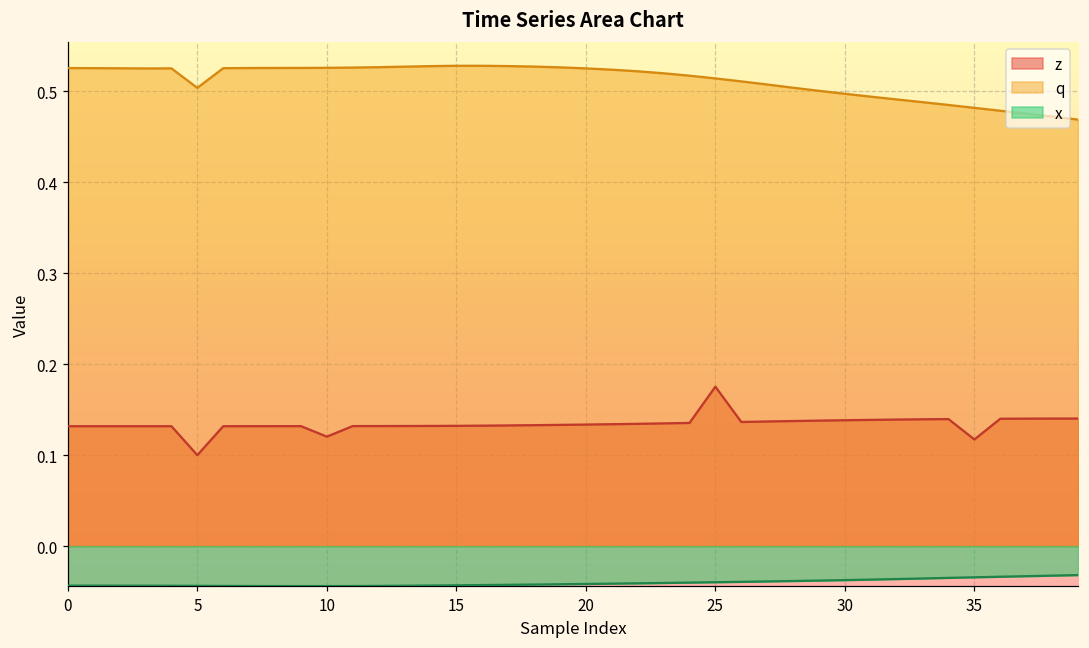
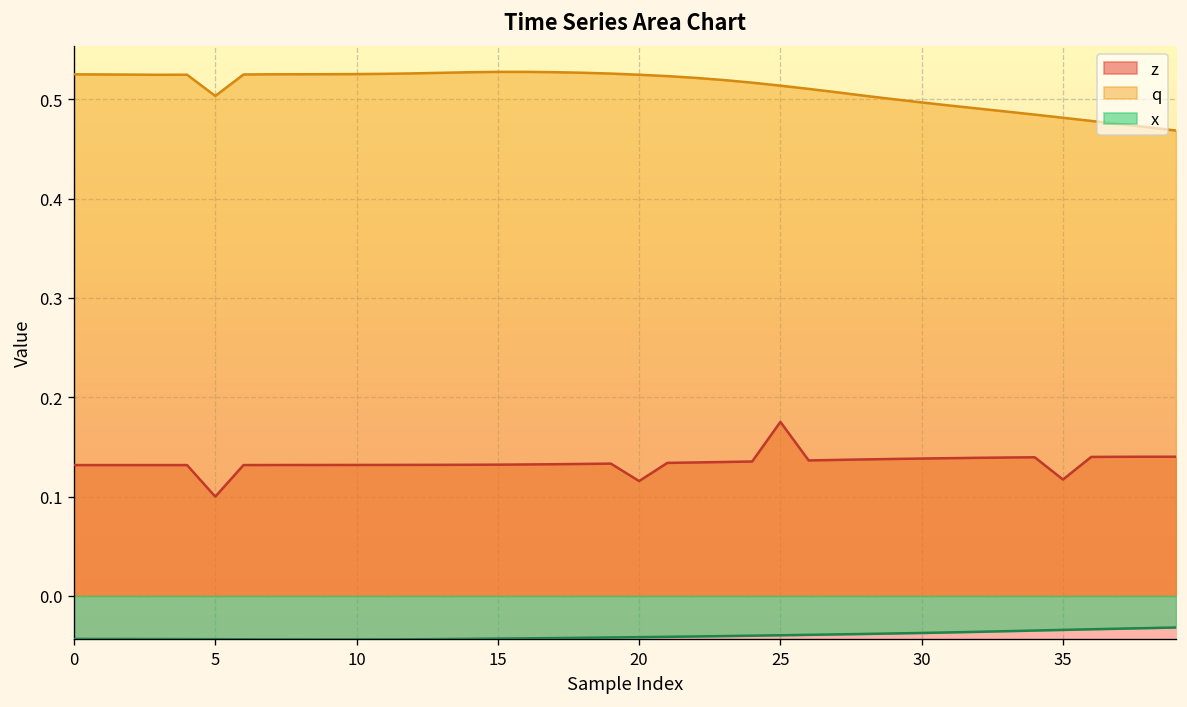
  {
    "z": {
      "0": 0.13,
      "5": 0.10,
-     "10": 0.12,
+     "10": 0.13,
      "15": 0.13,
-     "20": 0.13,
+     "20": 0.12,
      "25": 0.18,
      "30": 0.14,
      "35": 0.12
    },
    "q": {
      "0": 0.53,
      "5": 0.50,
      "10": 0.53,
      "15": 0.53,
      "20": 0.52,
      "25": 0.51,
      "30": 0.50,
      "35": 0.48
    }
  }
